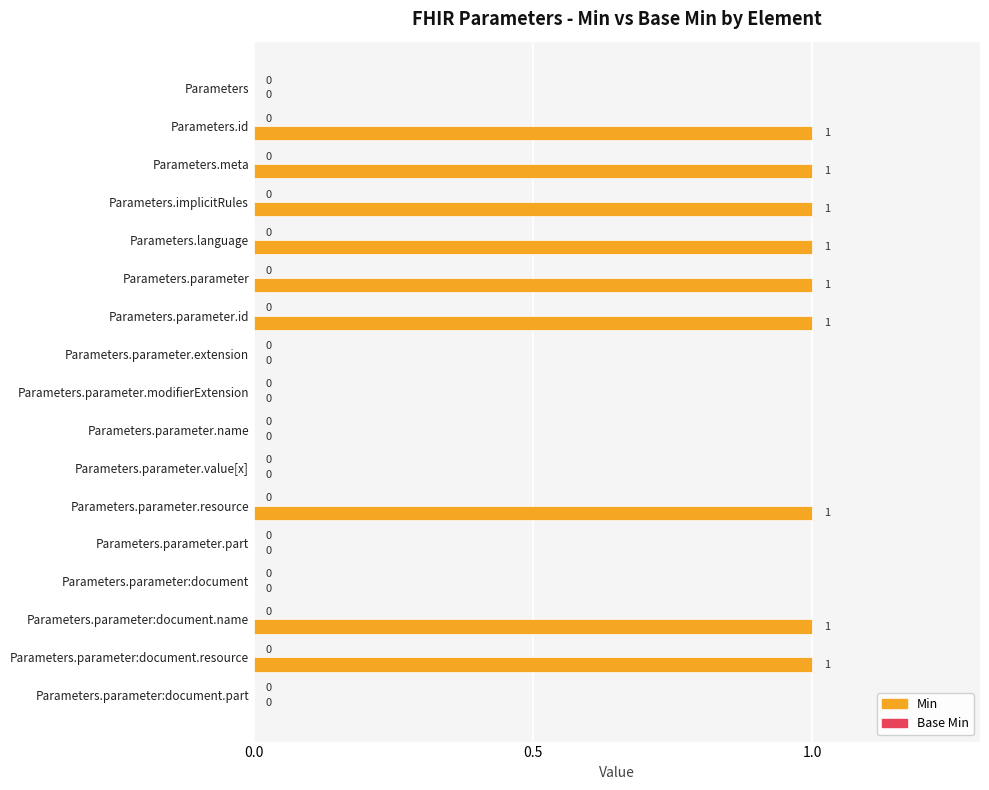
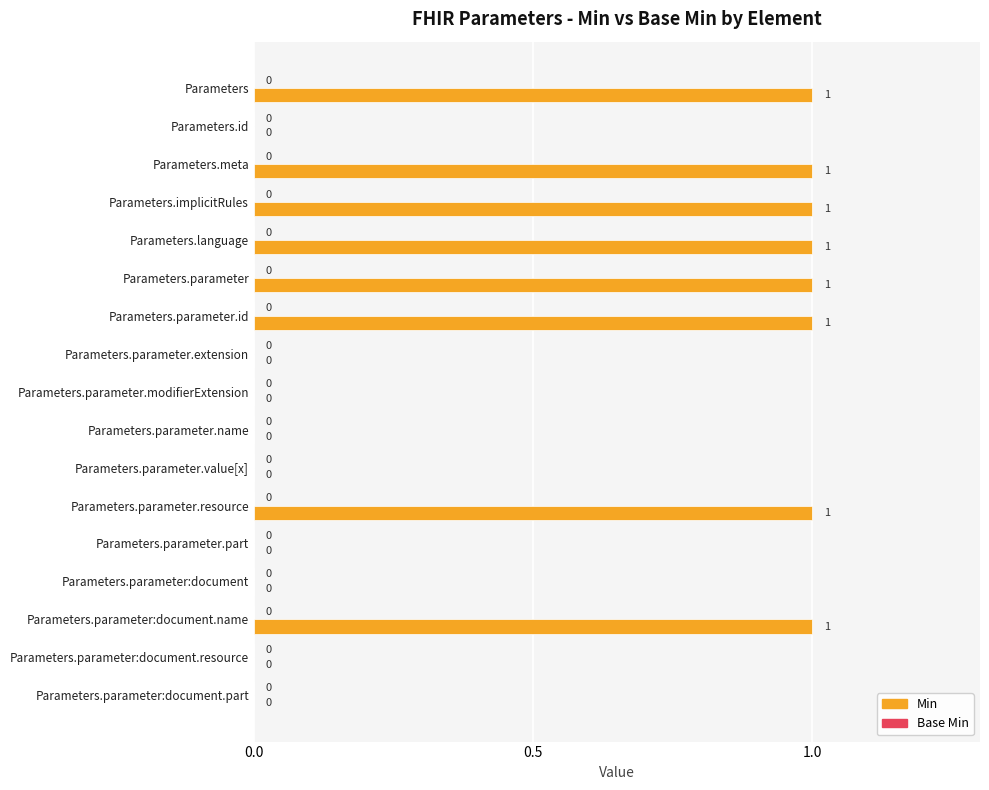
  {
    "Min": {
-     "Parameters": 0,
-     "Parameters.id": 1,
+     "Parameters": 1,
+     "Parameters.id": 0,
      "Parameters.meta": 1,
      "Parameters.implicitRules": 1,
      "Parameters.language": 1,
      "Parameters.parameter": 1,
      "Parameters.parameter.id": 1,
      "Parameters.parameter.extension": 0,
      "Parameters.parameter.modifierExtension": 0,
      "Parameters.parameter.name": 0,
      "Parameters.parameter.value[x]": 0,
      "Parameters.parameter.resource": 1,
      "Parameters.parameter.part": 0,
      "Parameters.parameter:document": 0,
      "Parameters.parameter:document.name": 1,
-     "Parameters.parameter:document.resource": 1,
+     "Parameters.parameter:document.resource": 0,
      "Parameters.parameter:document.part": 0
    },
    "Base Min": {
      "Parameters": 0,
      "Parameters.id": 0,
      "Parameters.meta": 0,
      "Parameters.implicitRules": 0,
      "Parameters.language": 0,
      "Parameters.parameter": 0,
      "Parameters.parameter.id": 0,
      "Parameters.parameter.extension": 0,
      "Parameters.parameter.modifierExtension": 0,
      "Parameters.parameter.name": 0,
      "Parameters.parameter.value[x]": 0,
      "Parameters.parameter.resource": 0,
      "Parameters.parameter.part": 0,
      "Parameters.parameter:document": 0,
      "Parameters.parameter:document.name": 0,
      "Parameters.parameter:document.resource": 0,
      "Parameters.parameter:document.part": 0
    }
  }
